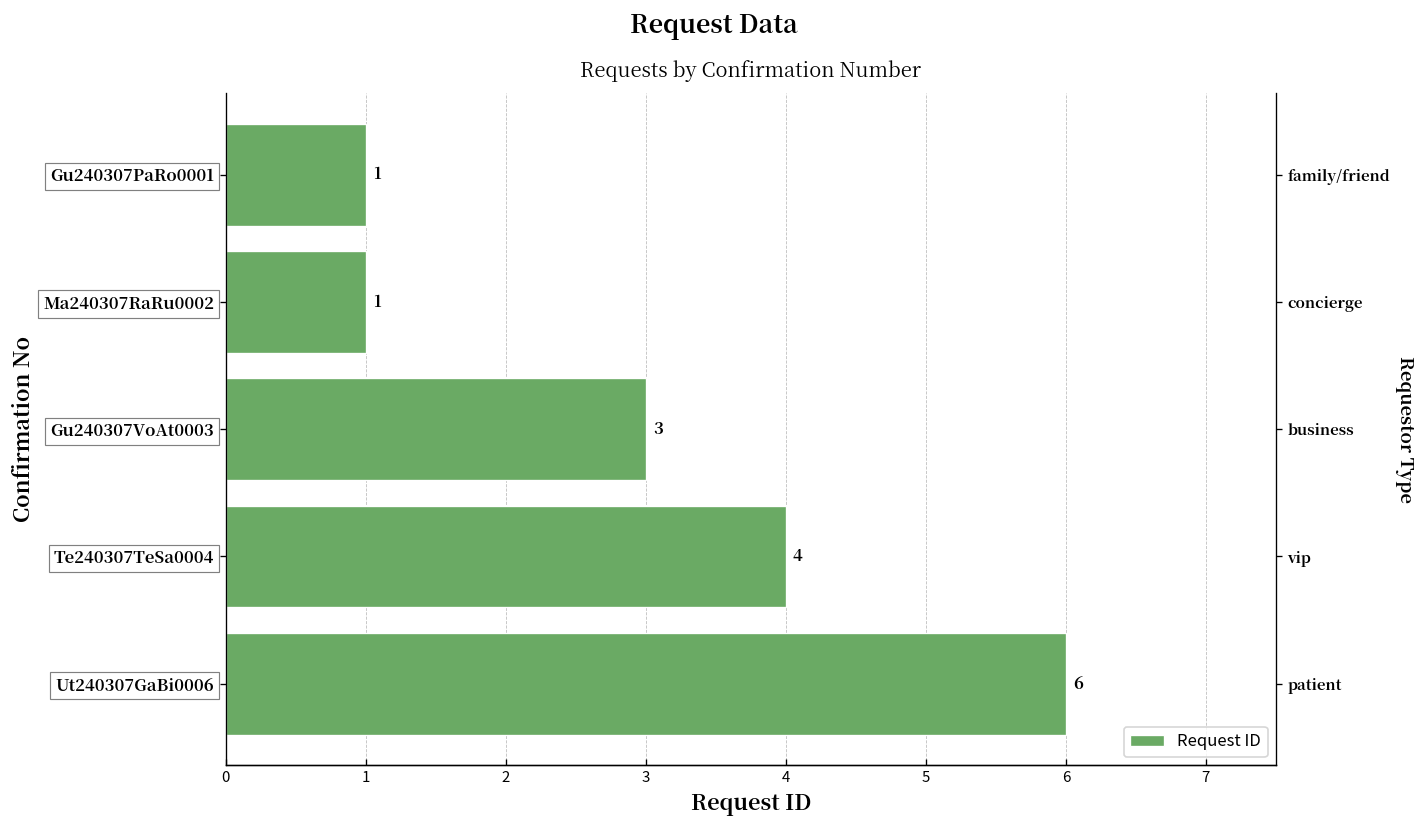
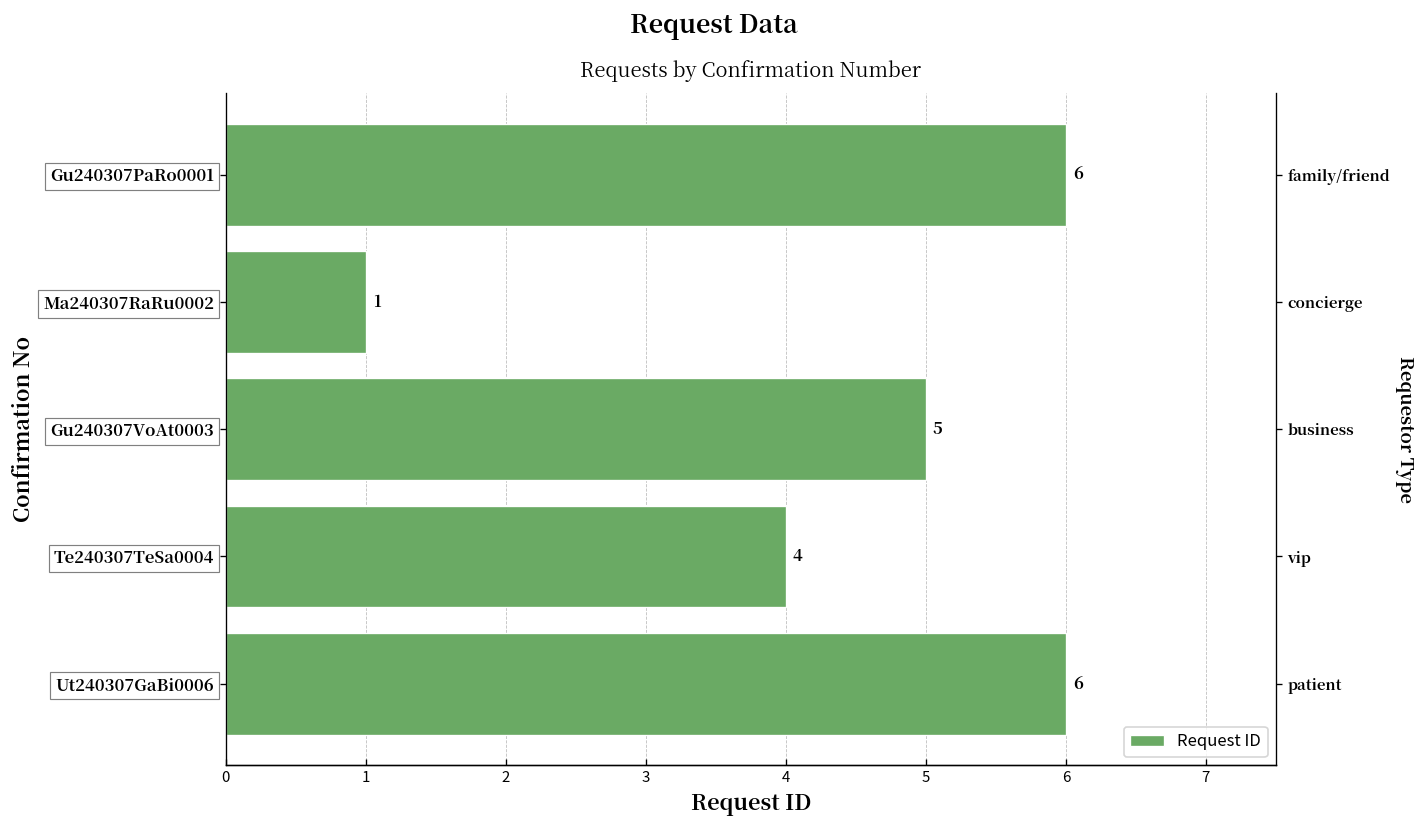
  {
-   "Gu240307PaRo0001": 1,
+   "Gu240307PaRo0001": 6,
    "Ma240307RaRu0002": 1,
-   "Gu240307VoAt0003": 3,
+   "Gu240307VoAt0003": 5,
    "Te240307TeSa0004": 4,
    "Ut240307GaBi0006": 6
  }
